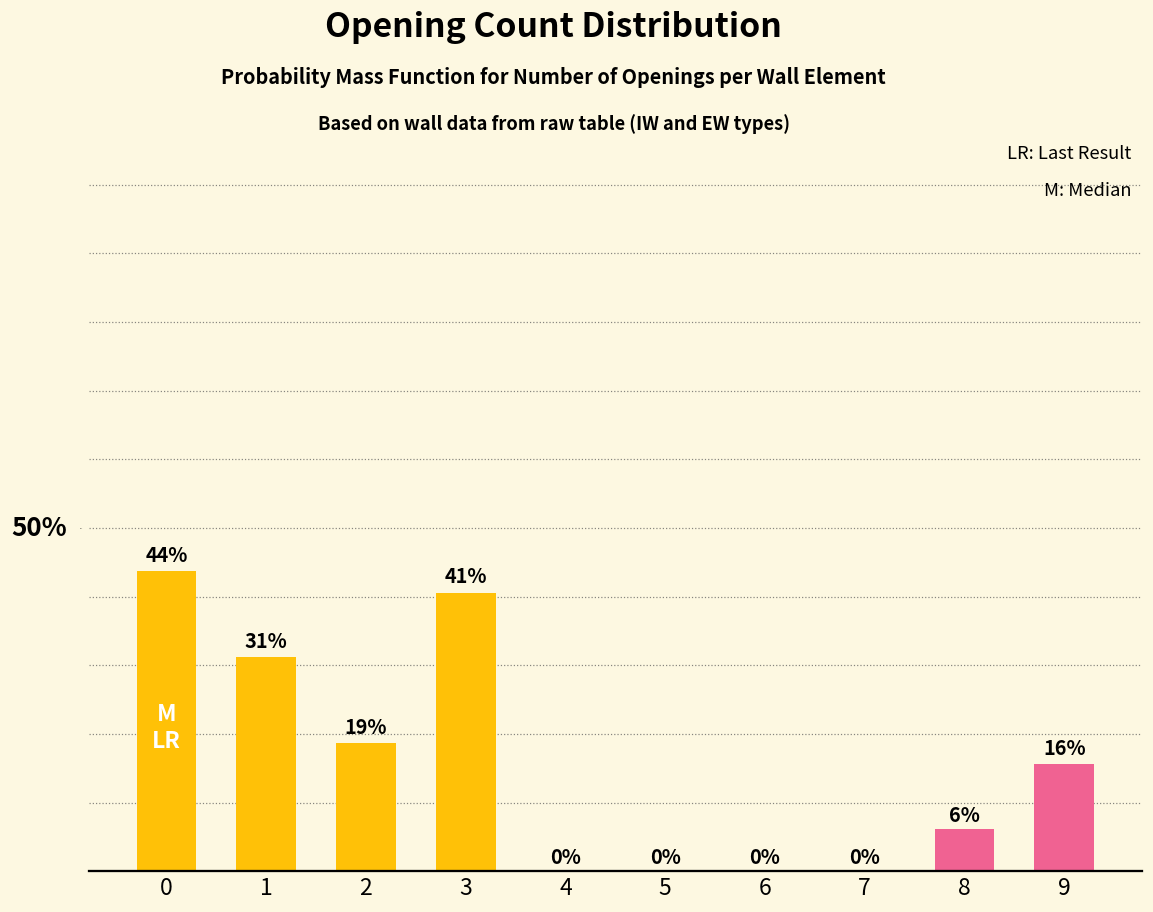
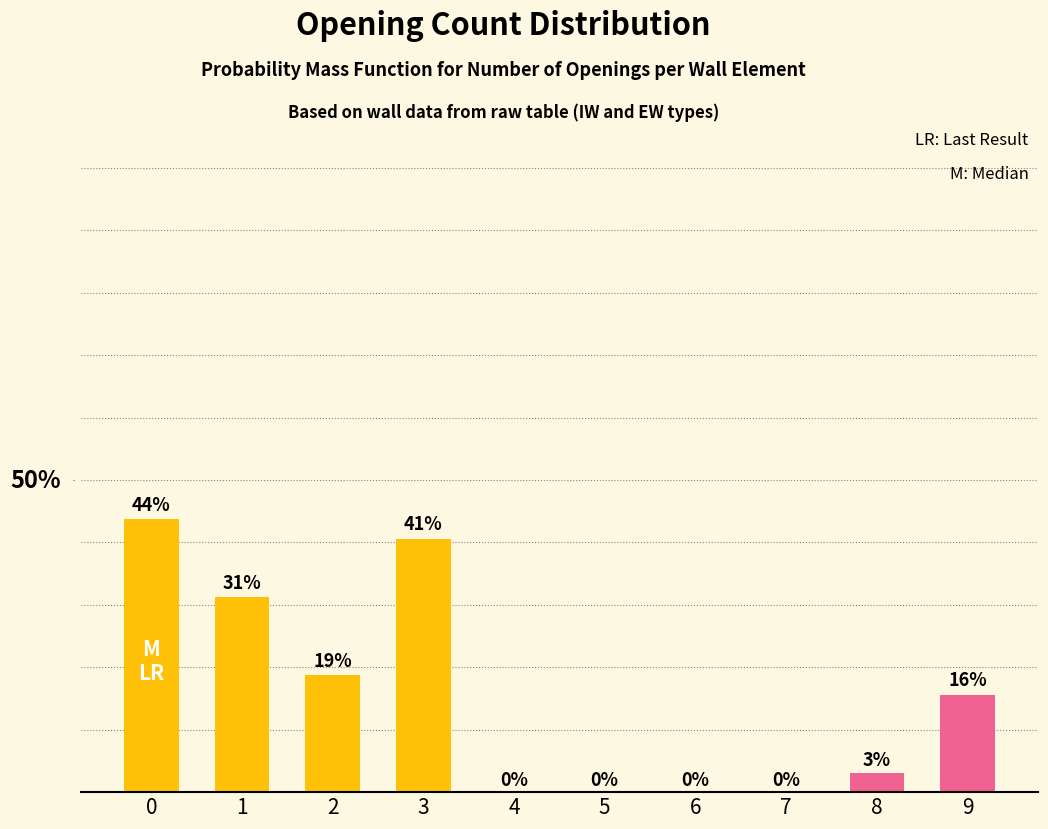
  {
    "0": "44%",
    "1": "31%",
    "2": "19%",
    "3": "41%",
    "4": "0%",
    "5": "0%",
    "6": "0%",
    "7": "0%",
-   "8": "6%",
+   "8": "3%",
    "9": "16%"
  }
